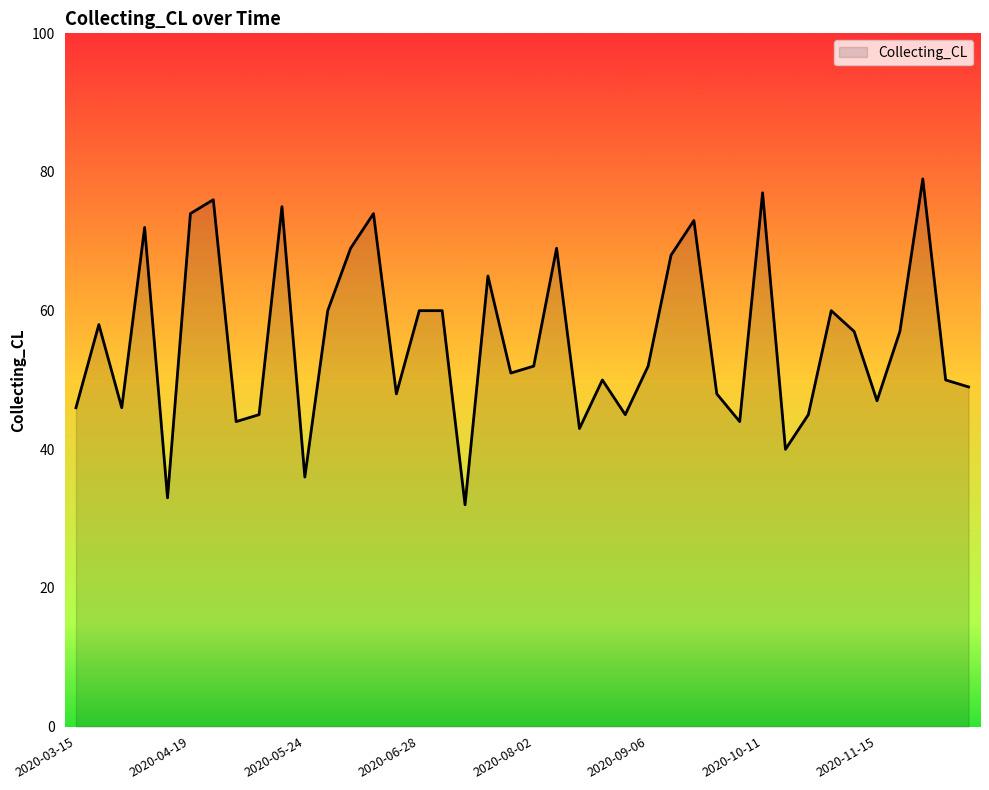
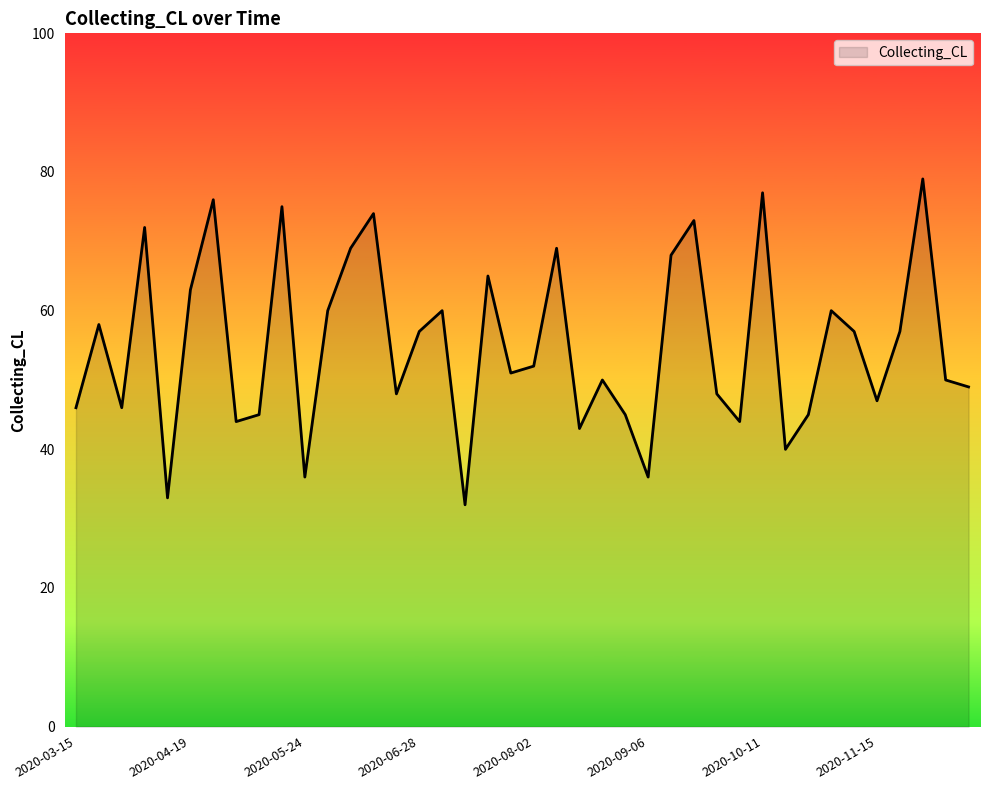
  {
    "2020-03-15": 46,
-   "2020-04-19": 74,
+   "2020-04-19": 63,
    "2020-05-24": 36,
-   "2020-06-28": 60,
+   "2020-06-28": 57,
    "2020-08-02": 52,
-   "2020-09-06": 52,
+   "2020-09-06": 36,
    "2020-10-11": 77,
    "2020-11-15": 47
  }
